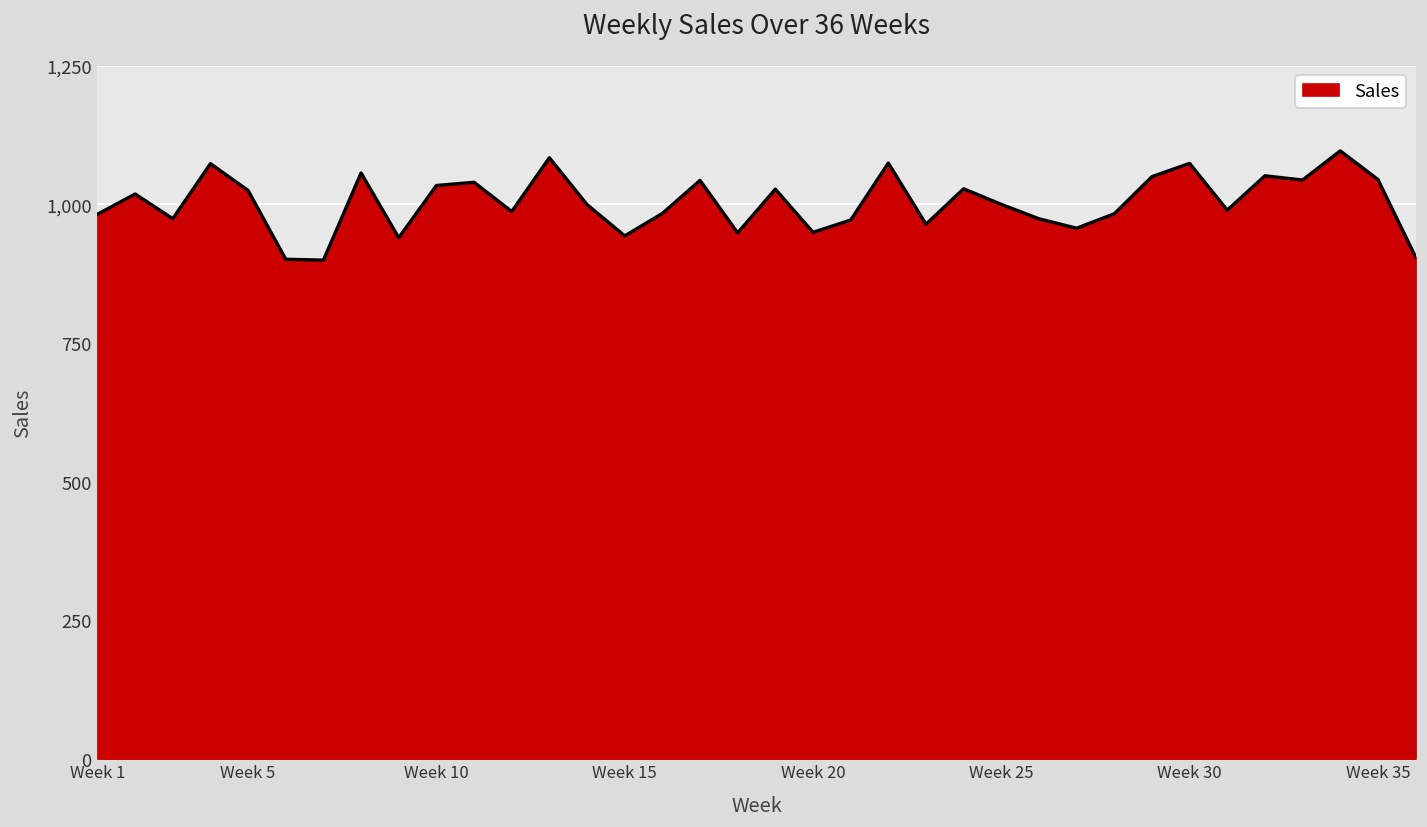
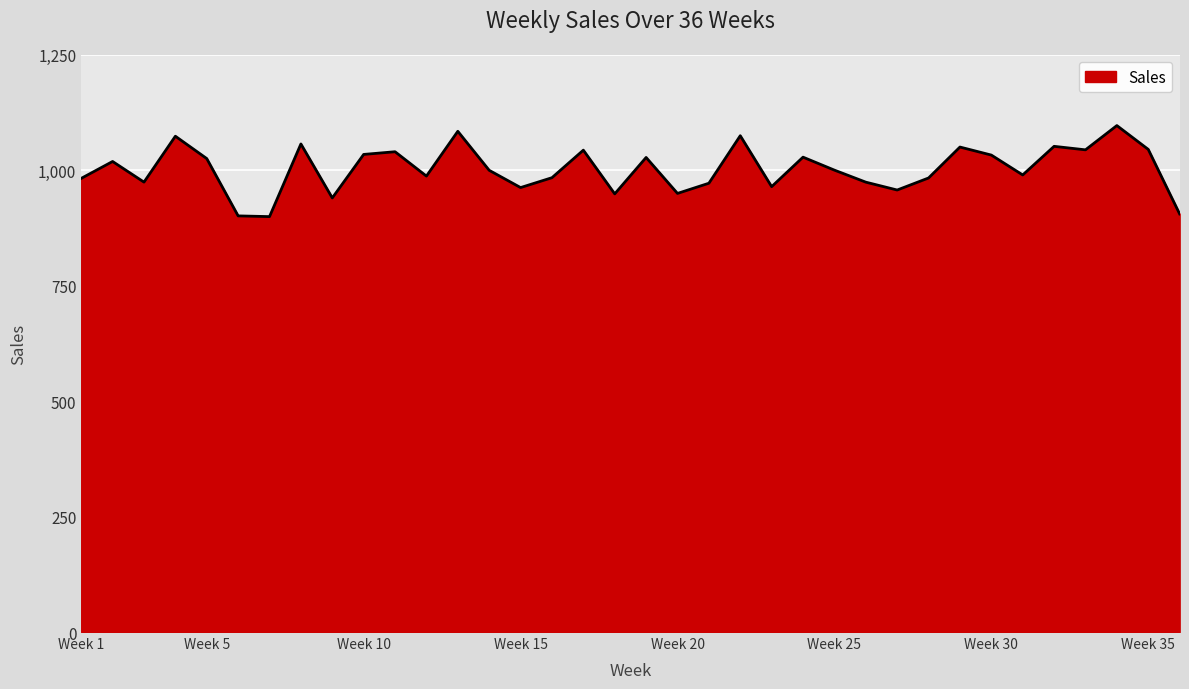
  {
    "Week 1": "980",
    "Week 5": "1,030",
    "Week 10": "1,030",
-   "Week 15": "940",
+   "Week 15": "960",
    "Week 20": "950",
    "Week 25": "1,000",
-   "Week 30": "1,070",
+   "Week 30": "1,030",
    "Week 35": "1,050"
  }
